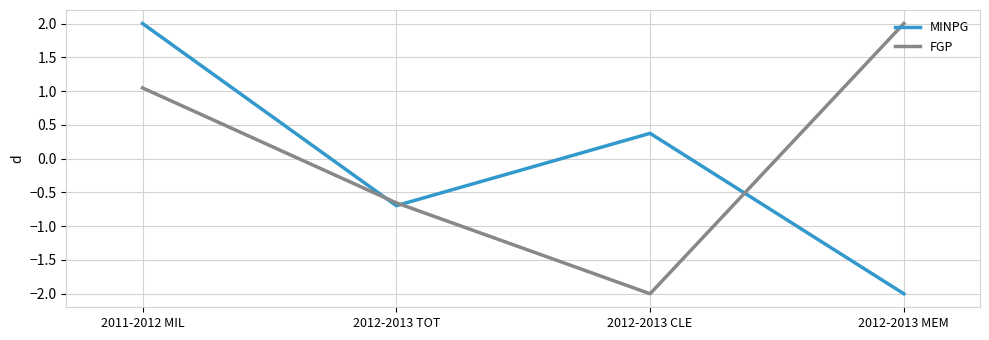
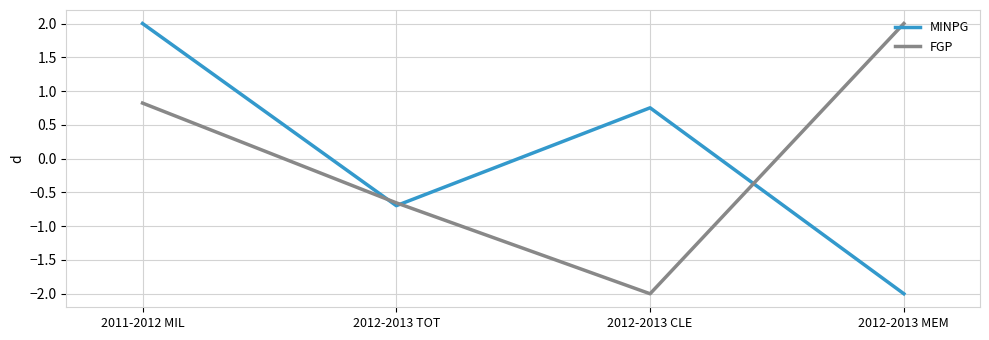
  {
    "MINPG": {
      "2011-2012 MIL": 2.0,
      "2012-2013 TOT": -0.7,
-     "2012-2013 CLE": 0.4,
+     "2012-2013 CLE": 0.8,
      "2012-2013 MEM": -2.0
    },
    "FGP": {
-     "2011-2012 MIL": 1.0,
+     "2011-2012 MIL": 0.8,
      "2012-2013 TOT": -0.7,
      "2012-2013 CLE": -2.0,
      "2012-2013 MEM": 2.0
    }
  }
